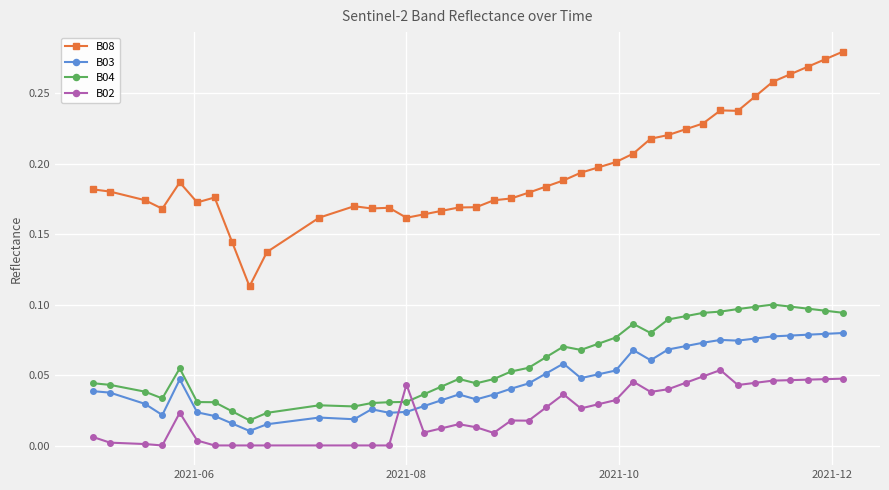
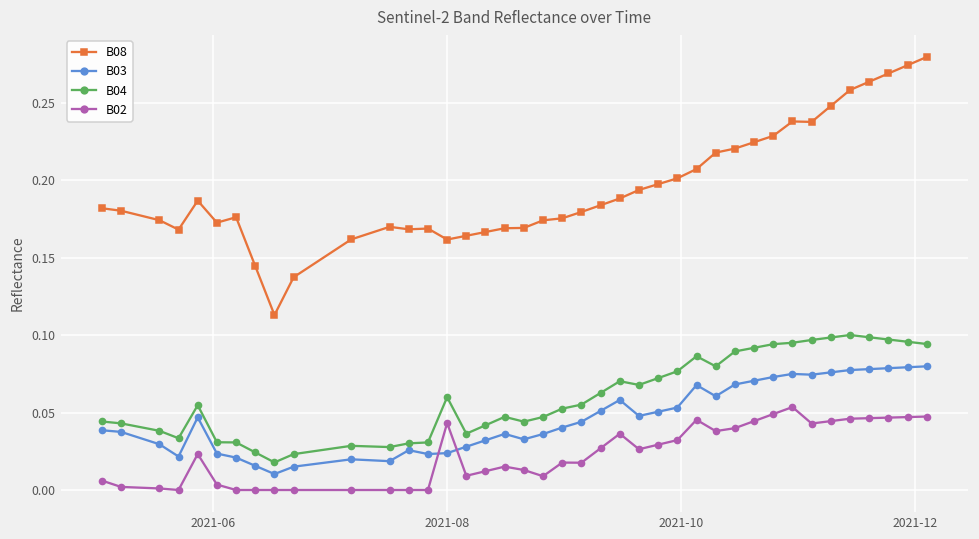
  {
    "B08": {
      "2021-08": 0.162
    },
    "B03": {
      "2021-08": 0.024
    },
    "B04": {
-     "2021-08": 0.031
+     "2021-08": 0.060
    },
    "B02": {
      "2021-08": 0.043
    }
  }
